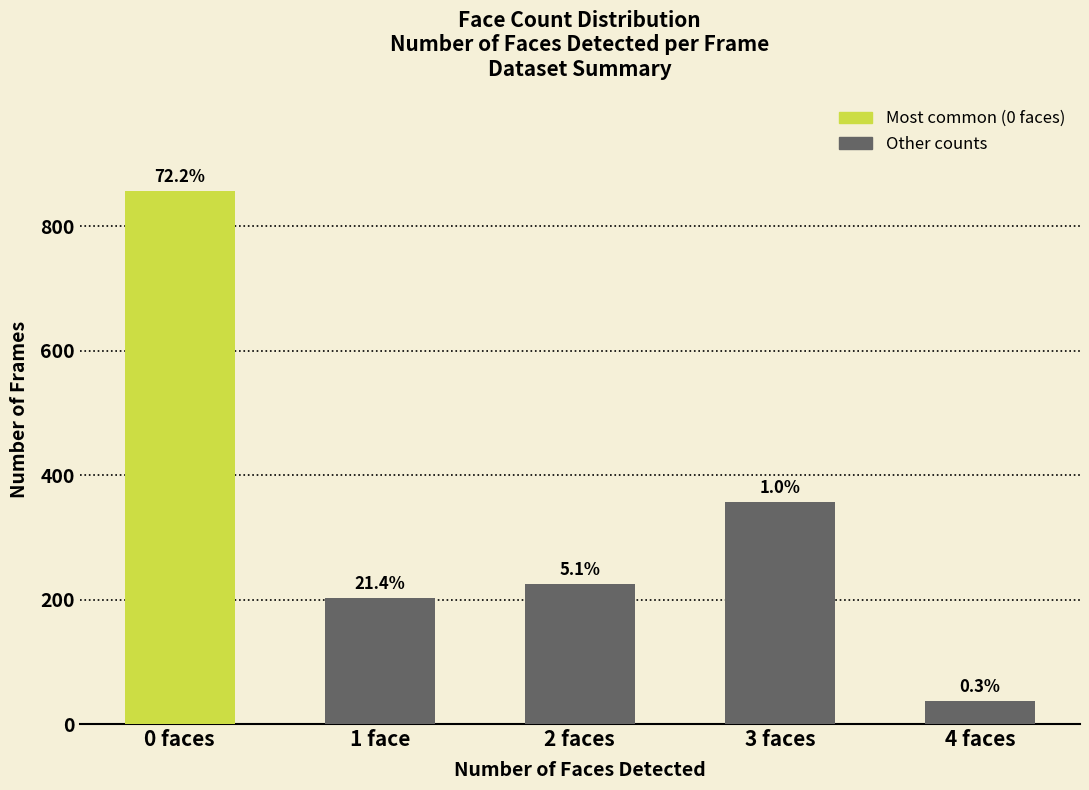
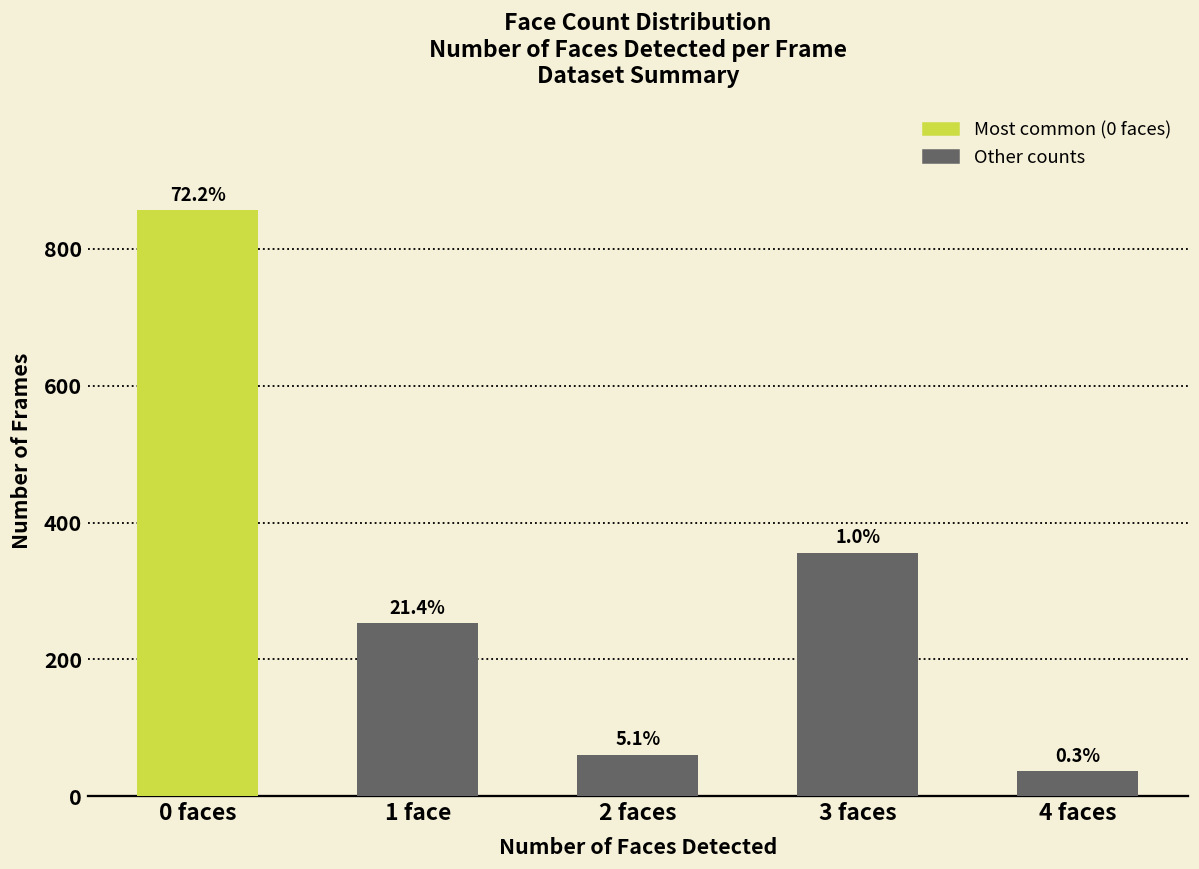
  {
-   "1 face": 200,
-   "2 faces": 230
+   "1 face": 250,
+   "2 faces": 60
  }
